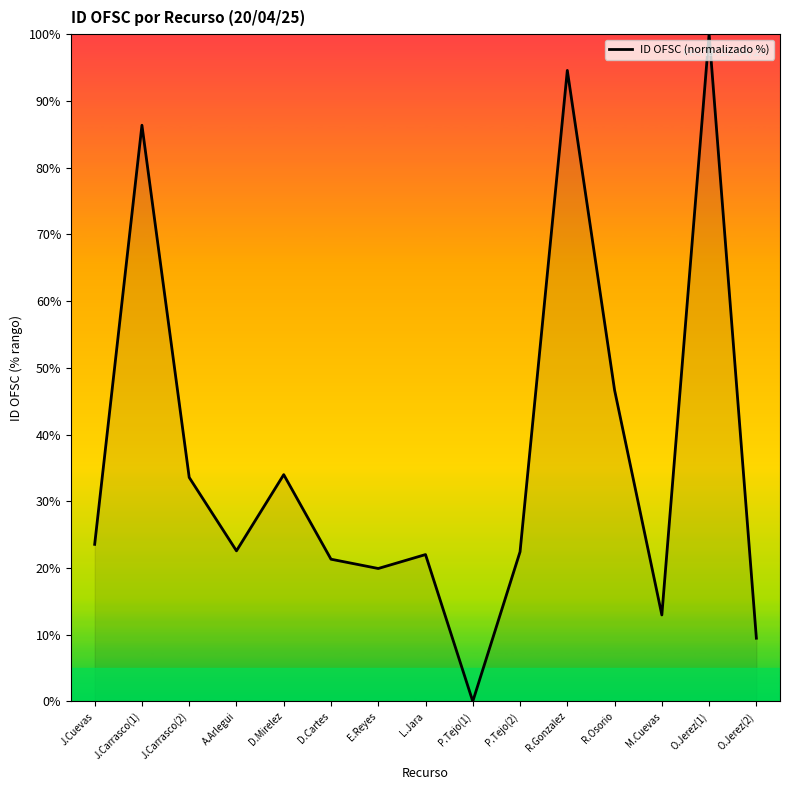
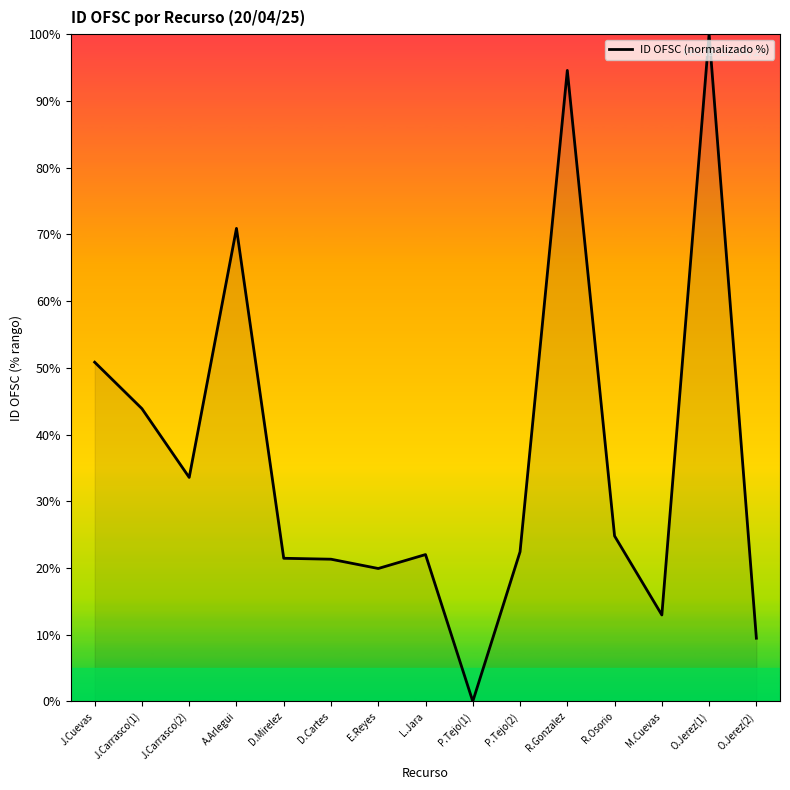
  {
-   "J.Cuevas": "24%",
-   "J.Carrasco(1)": "86%",
+   "J.Cuevas": "51%",
+   "J.Carrasco(1)": "44%",
    "J.Carrasco(2)": "34%",
-   "A.Arlegui": "23%",
-   "D.Mirelez": "34%",
+   "A.Arlegui": "71%",
+   "D.Mirelez": "21%",
    "D.Cartes": "21%",
    "E.Reyes": "20%",
    "L.Jara": "22%",
    "P.Tejo(2)": "22%",
    "R.Gonzalez": "95%",
-   "R.Osorio": "47%",
+   "R.Osorio": "25%",
    "M.Cuevas": "13%",
    "O.Jerez(2)": "9%"
  }
